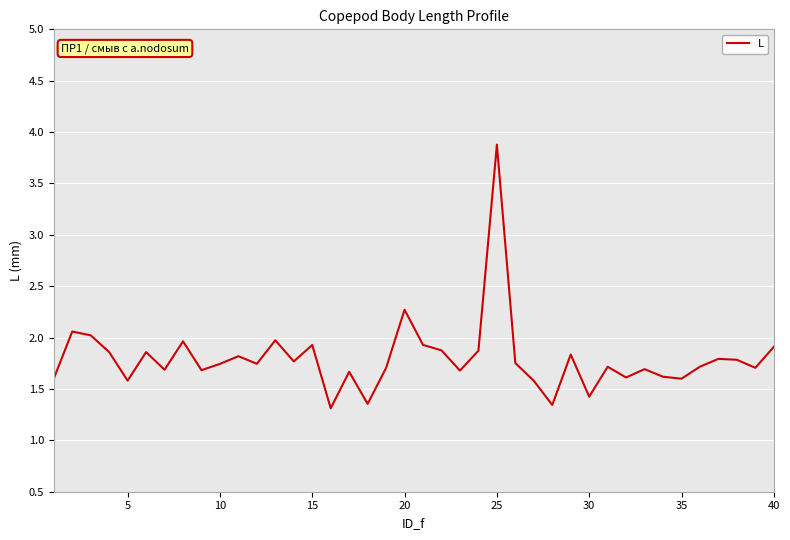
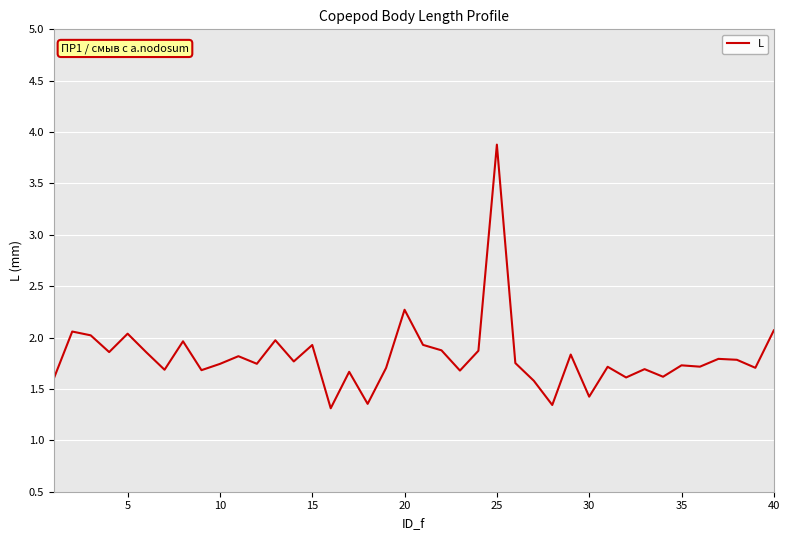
  {
-   "5": 1.58,
+   "5": 2.04,
    "10": 1.74,
    "15": 1.93,
    "20": 2.27,
    "25": 3.88,
    "30": 1.43,
-   "35": 1.60,
-   "40": 1.91
+   "35": 1.73,
+   "40": 2.07
  }
